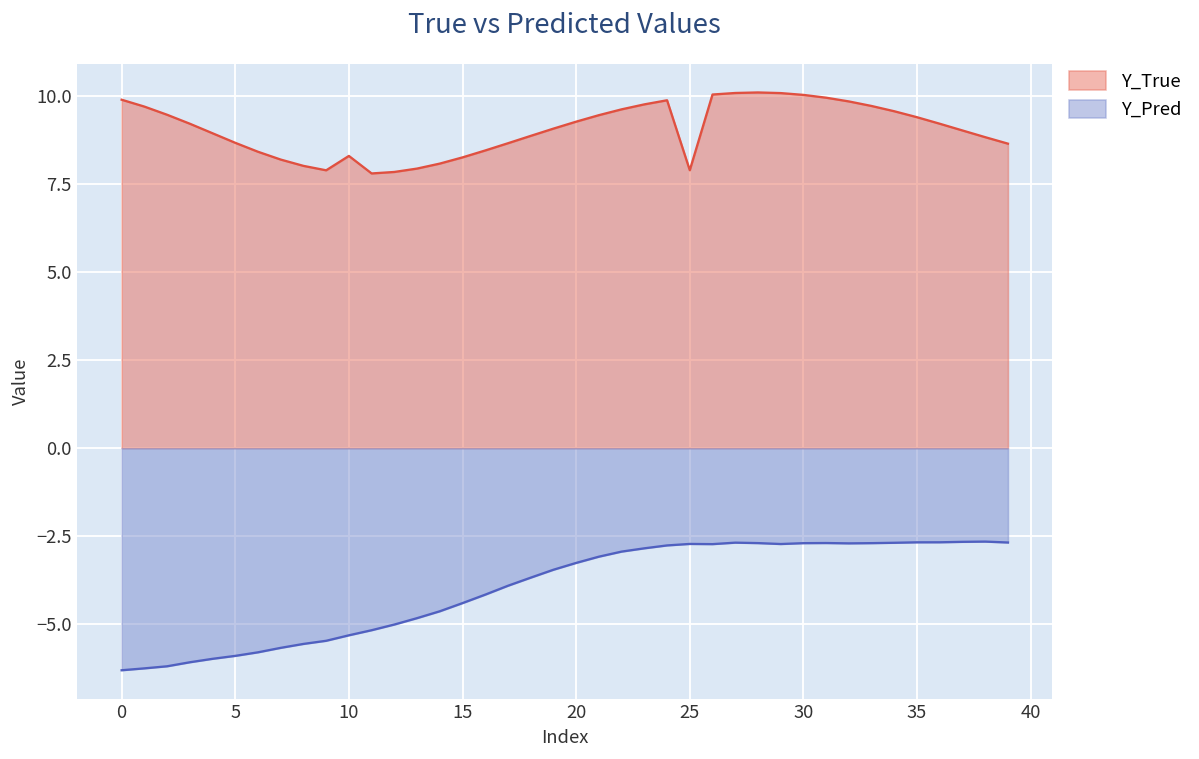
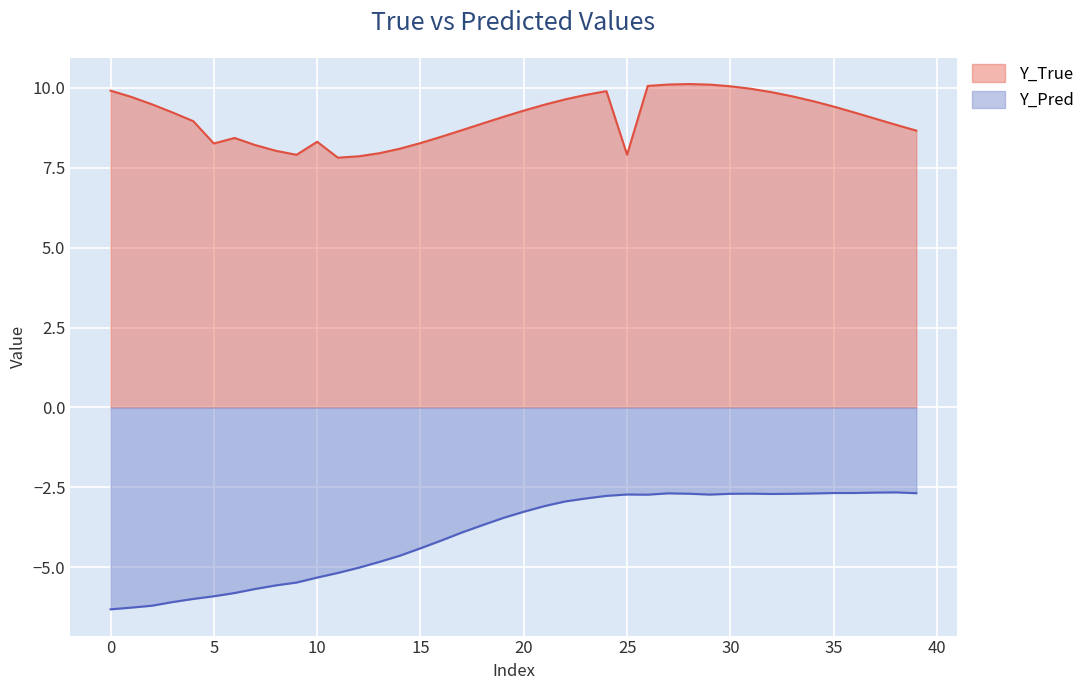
  {
    "Y_True": {
      "0": 9.9,
-     "5": 8.7,
+     "5": 8.3,
      "10": 8.3,
      "15": 8.3,
      "20": 9.3,
      "25": 7.9,
      "30": 10.0,
      "35": 9.4
    }
  }
